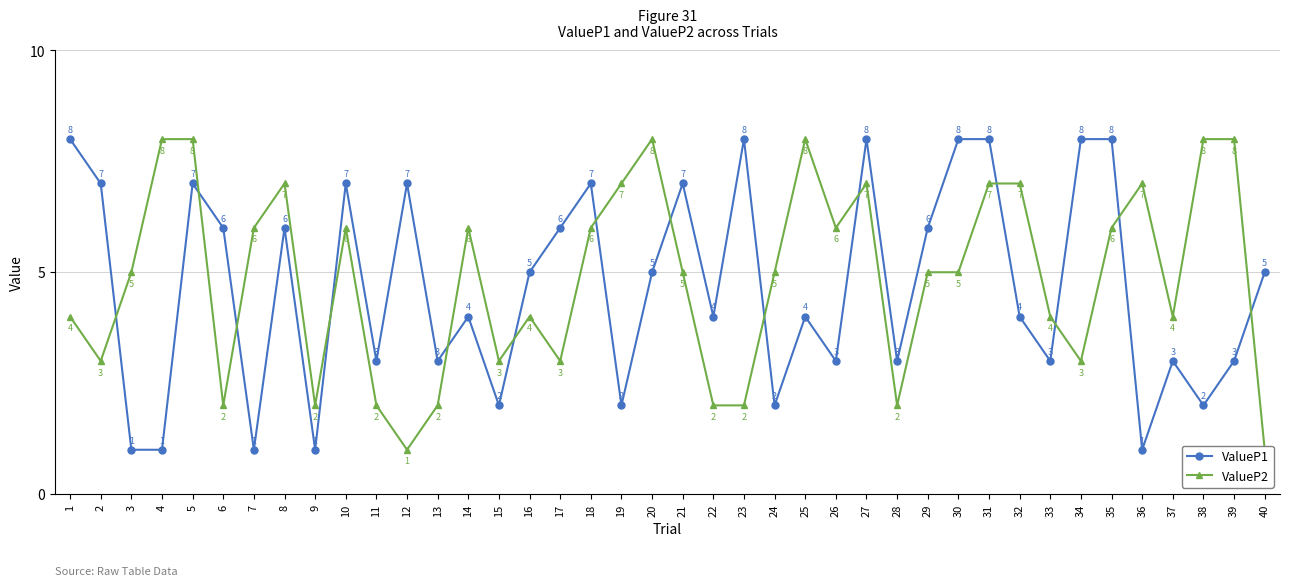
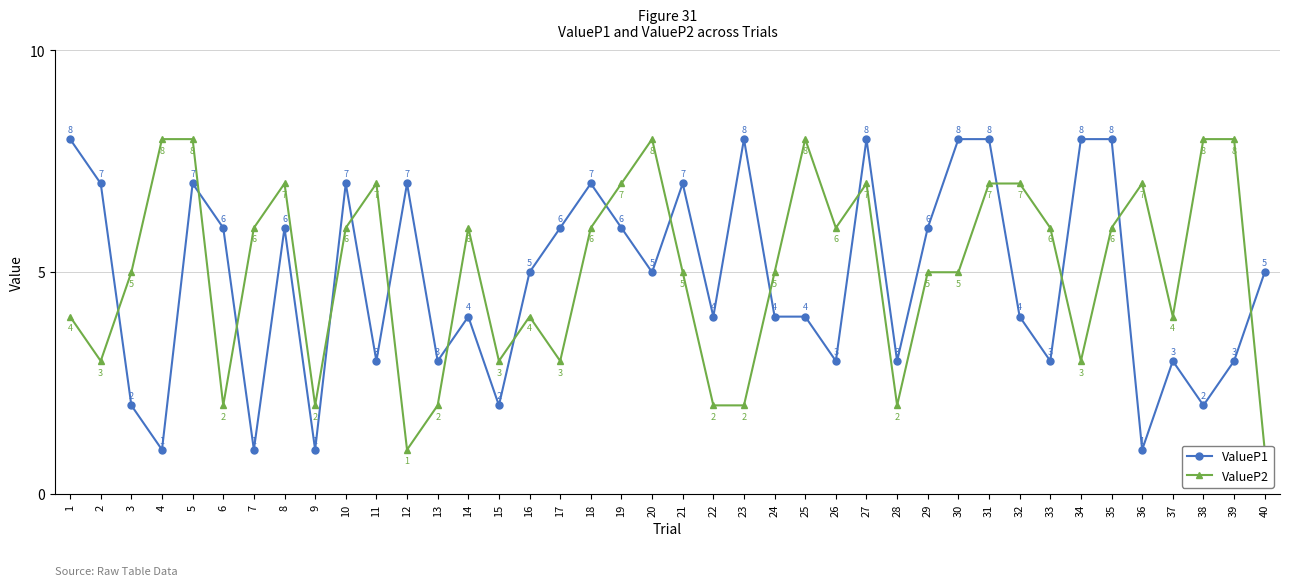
  {
    "ValueP1": {
      "1": 8,
      "2": 7,
-     "3": 1,
+     "3": 2,
      "4": 1,
      "5": 7,
      "6": 6,
      "8": 6,
      "10": 7,
      "12": 7,
      "13": 3,
      "14": 4,
      "15": 2,
      "16": 5,
      "17": 6,
      "18": 7,
-     "19": 2,
+     "19": 6,
      "20": 5,
      "21": 7,
      "23": 8,
-     "24": 2,
+     "24": 4,
      "25": 4,
      "26": 3,
      "27": 8,
      "29": 6,
      "30": 8,
      "31": 8,
      "32": 4,
      "33": 3,
      "34": 8,
      "35": 8,
      "36": 1,
      "37": 3,
      "38": 2,
      "39": 3,
      "40": 5
    },
    "ValueP2": {
      "1": 4,
      "2": 3,
      "3": 5,
      "4": 8,
      "5": 8,
      "6": 2,
      "7": 6,
      "8": 7,
      "9": 2,
      "10": 6,
-     "11": 2,
+     "11": 7,
      "12": 1,
      "13": 2,
      "14": 6,
      "15": 3,
      "16": 4,
      "17": 3,
      "18": 6,
      "19": 7,
      "20": 8,
      "21": 5,
      "22": 2,
      "23": 2,
      "24": 5,
      "25": 8,
      "26": 6,
      "27": 7,
      "28": 2,
      "29": 5,
      "30": 5,
      "31": 7,
      "32": 7,
-     "33": 4,
+     "33": 6,
      "34": 3,
      "35": 6,
      "36": 7,
      "37": 4,
      "38": 8,
      "39": 8
    }
  }
